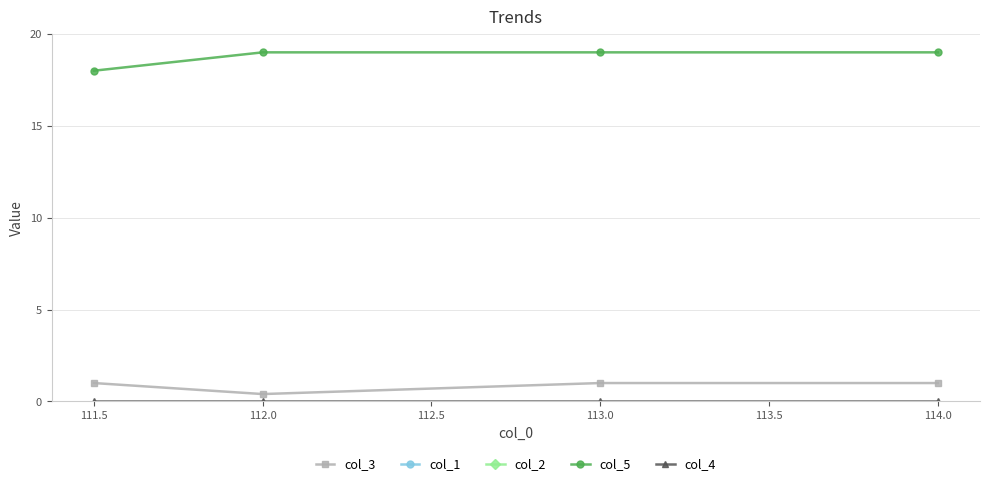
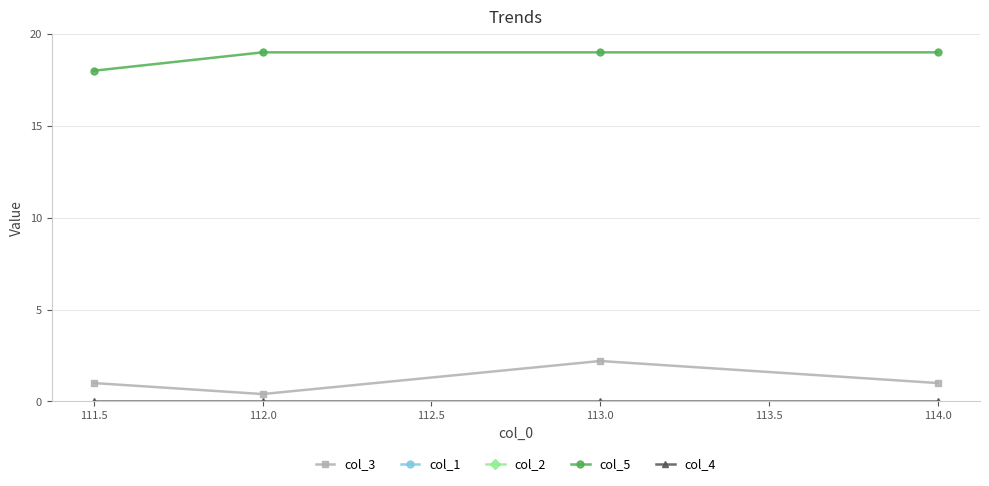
  {
    "col_3": {
      "111.5": 1.0,
      "112.0": 0.4,
-     "113.0": 1.0,
+     "113.0": 2.2,
      "114.0": 1.0
    },
    "col_5": {
      "111.5": 18.0,
      "112.0": 19.0,
      "113.0": 19.0,
      "114.0": 19.0
    },
    "col_4": {
      "111.5": 0.0,
      "112.0": 0.0,
      "113.0": 0.0,
      "114.0": 0.0
    }
  }
